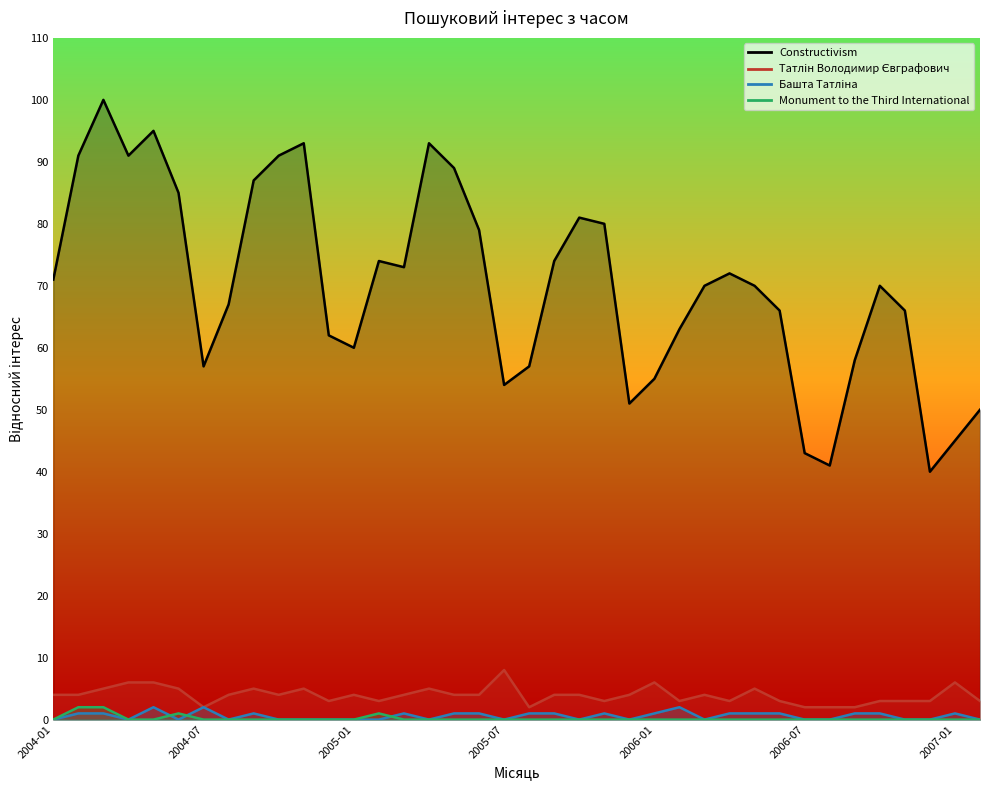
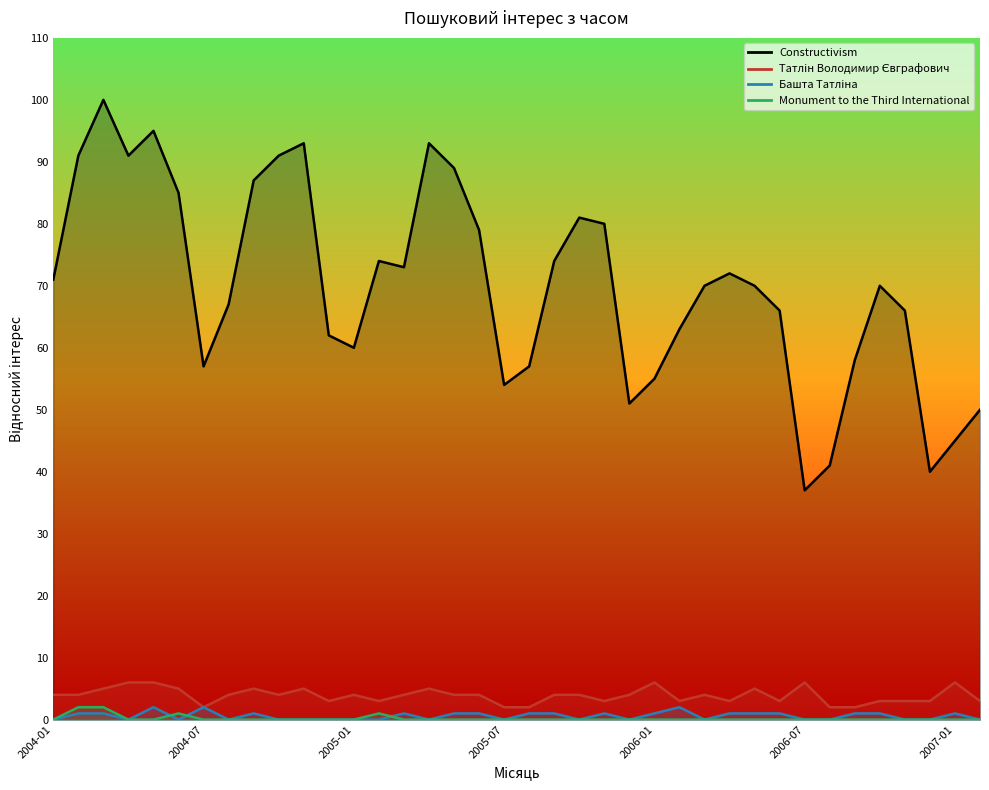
  {
    "Constructivism": {
      "2004-01": 71,
      "2004-07": 57,
      "2005-01": 60,
      "2005-07": 54,
      "2006-01": 55,
-     "2006-07": 43,
+     "2006-07": 37,
      "2007-01": 45
    },
    "Татлін Володимир Євграфович": {
      "2004-01": 4,
      "2005-01": 4,
-     "2005-07": 8,
+     "2005-07": 2,
      "2006-01": 6,
-     "2006-07": 2,
+     "2006-07": 6,
      "2007-01": 6
    }
  }
